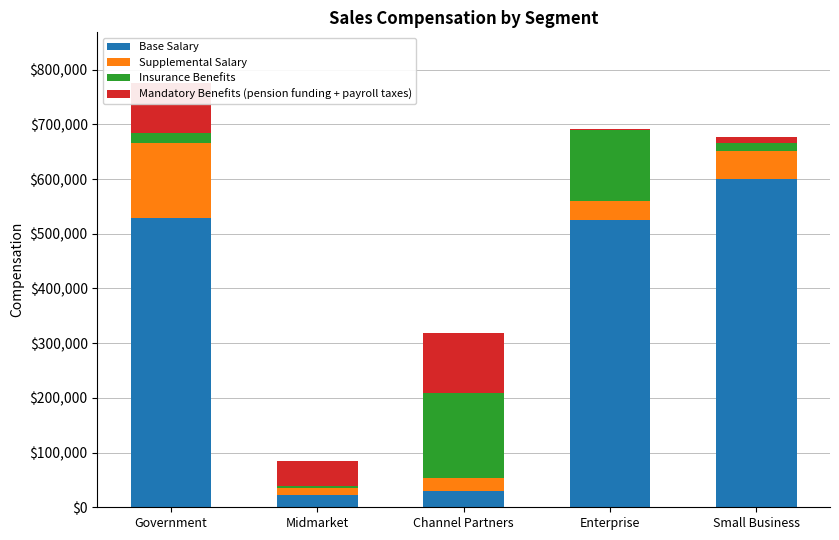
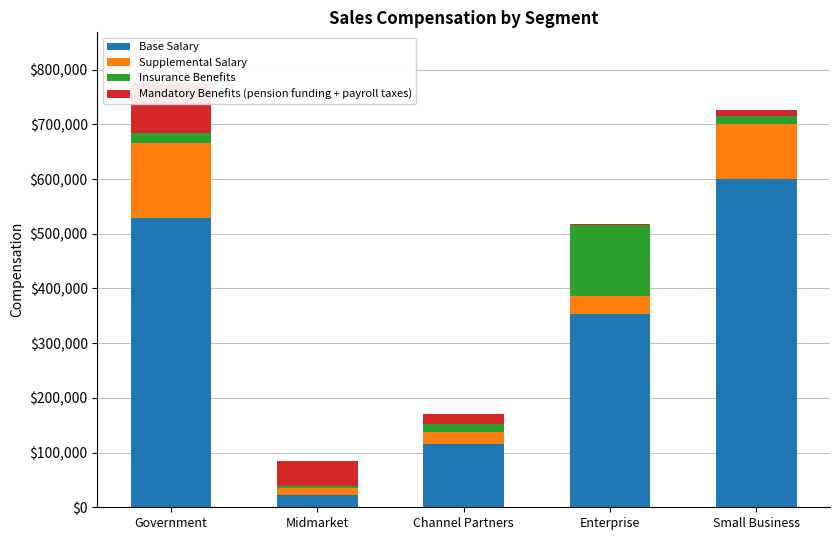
  {
    "Base Salary": {
      "Government": "$530,000",
      "Midmarket": "$20,000",
-     "Channel Partners": "$30,000",
-     "Enterprise": "$530,000",
+     "Channel Partners": "$120,000",
+     "Enterprise": "$350,000",
      "Small Business": "$600,000"
    },
    "Supplemental Salary": {
      "Government": "$140,000",
      "Midmarket": "$10,000",
      "Channel Partners": "$20,000",
      "Enterprise": "$30,000",
-     "Small Business": "$50,000"
+     "Small Business": "$100,000"
    },
    "Insurance Benefits": {
      "Government": "$20,000",
-     "Channel Partners": "$160,000",
+     "Channel Partners": "$10,000",
      "Enterprise": "$130,000",
      "Small Business": "$20,000"
    },
    "Mandatory Benefits (pension funding + payroll taxes)": {
      "Midmarket": "$50,000",
-     "Channel Partners": "$110,000",
+     "Channel Partners": "$20,000",
      "Small Business": "$10,000"
    }
  }
